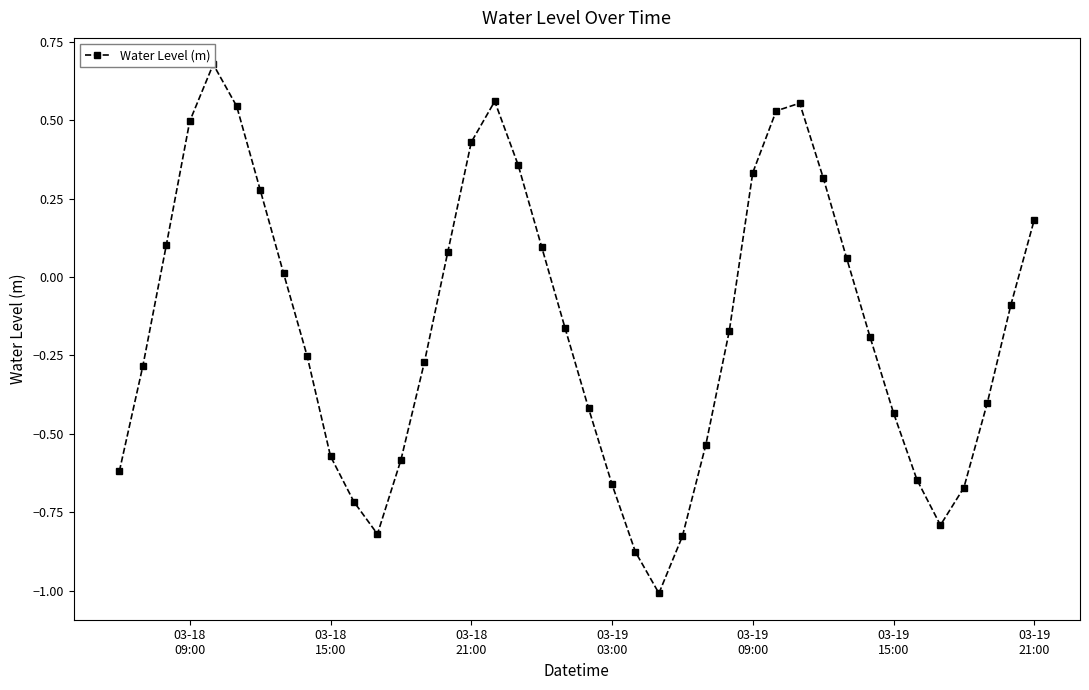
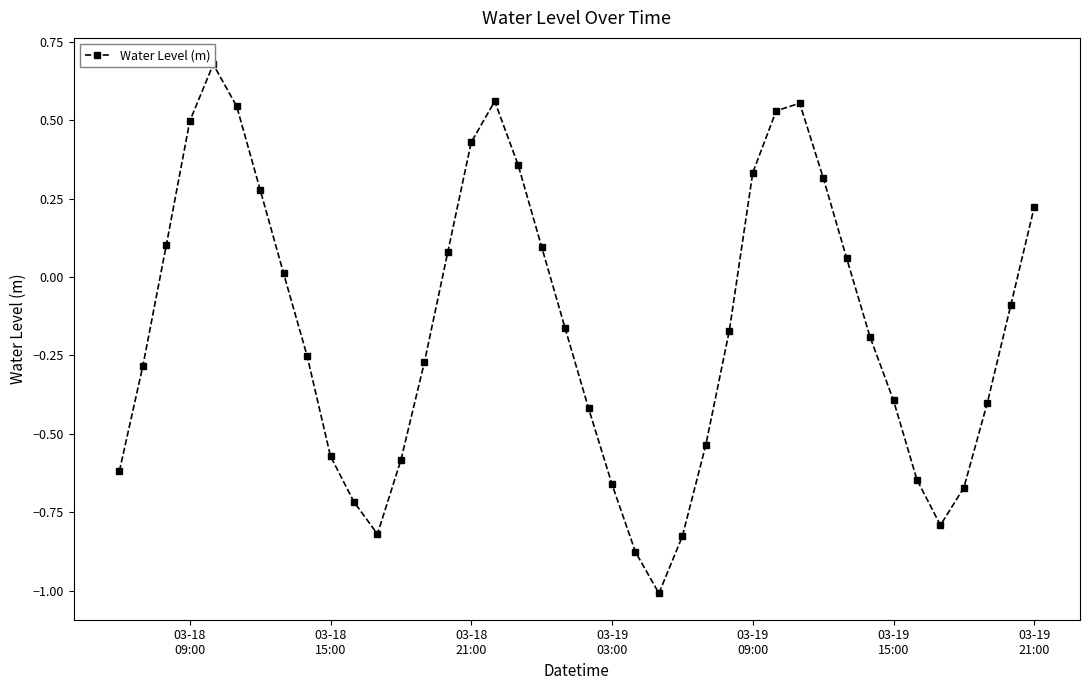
  {
    "03-18 09:00": 0.50,
    "03-18 15:00": -0.57,
    "03-18 21:00": 0.43,
    "03-19 03:00": -0.66,
    "03-19 09:00": 0.33,
-   "03-19 15:00": -0.43,
-   "03-19 21:00": 0.18
+   "03-19 15:00": -0.39,
+   "03-19 21:00": 0.22
  }
